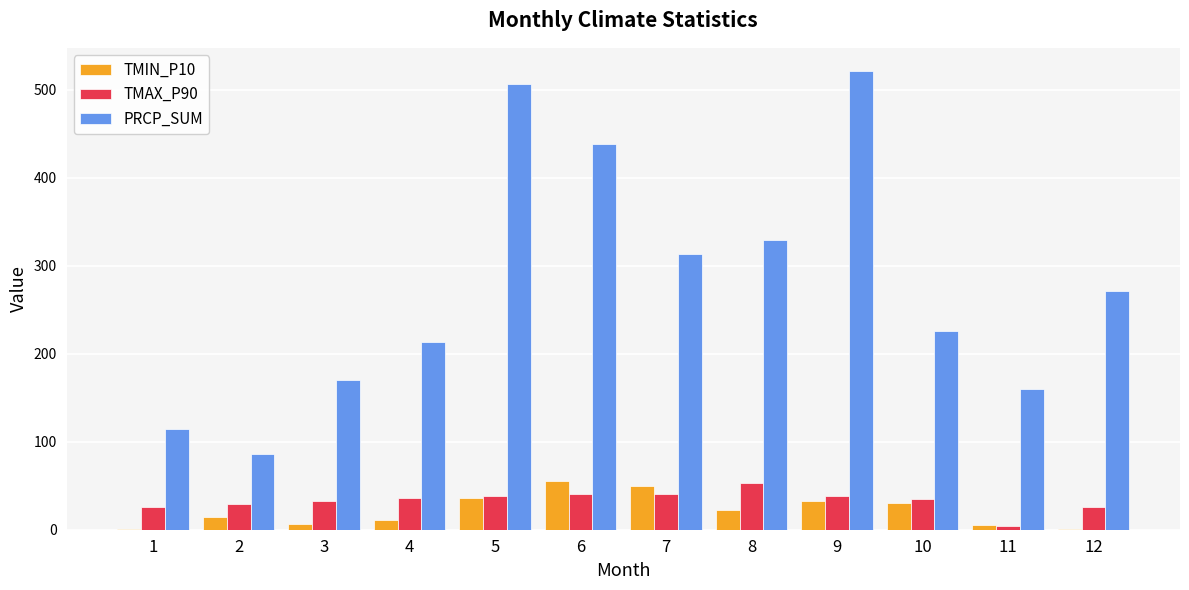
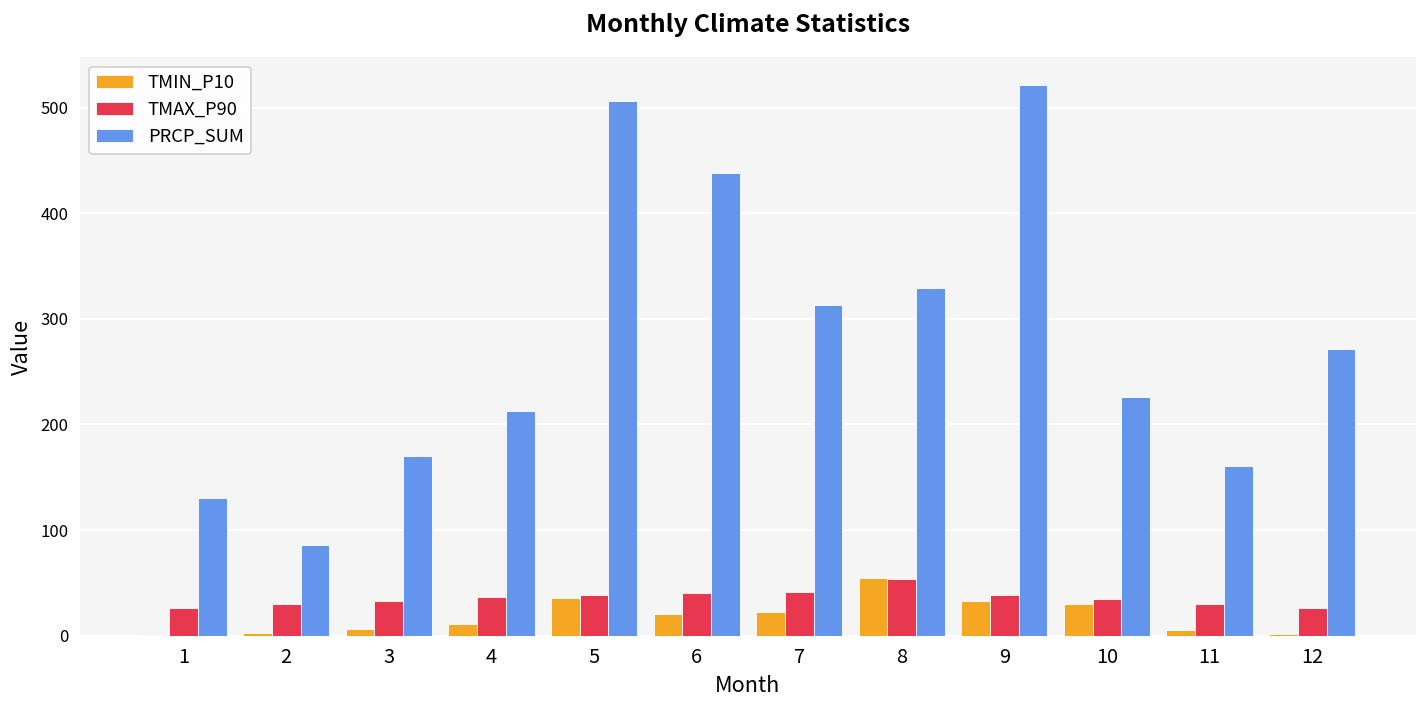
  {
    "TMIN_P10": {
-     "2": 10,
+     "2": 0,
      "3": 10,
      "4": 10,
      "5": 40,
-     "6": 60,
-     "7": 50,
-     "8": 20,
+     "6": 20,
+     "7": 20,
+     "8": 50,
      "9": 30,
      "10": 30,
      "11": 10
    },
    "TMAX_P90": {
      "1": 30,
      "2": 30,
      "3": 30,
      "4": 40,
      "5": 40,
      "6": 40,
      "7": 40,
      "8": 50,
      "9": 40,
      "10": 40,
-     "11": 0,
+     "11": 30,
      "12": 30
    },
    "PRCP_SUM": {
-     "1": 110,
+     "1": 130,
      "2": 90,
      "3": 170,
      "4": 210,
      "5": 510,
      "6": 440,
      "7": 310,
      "8": 330,
      "9": 520,
      "10": 230,
      "11": 160,
      "12": 270
    }
  }
